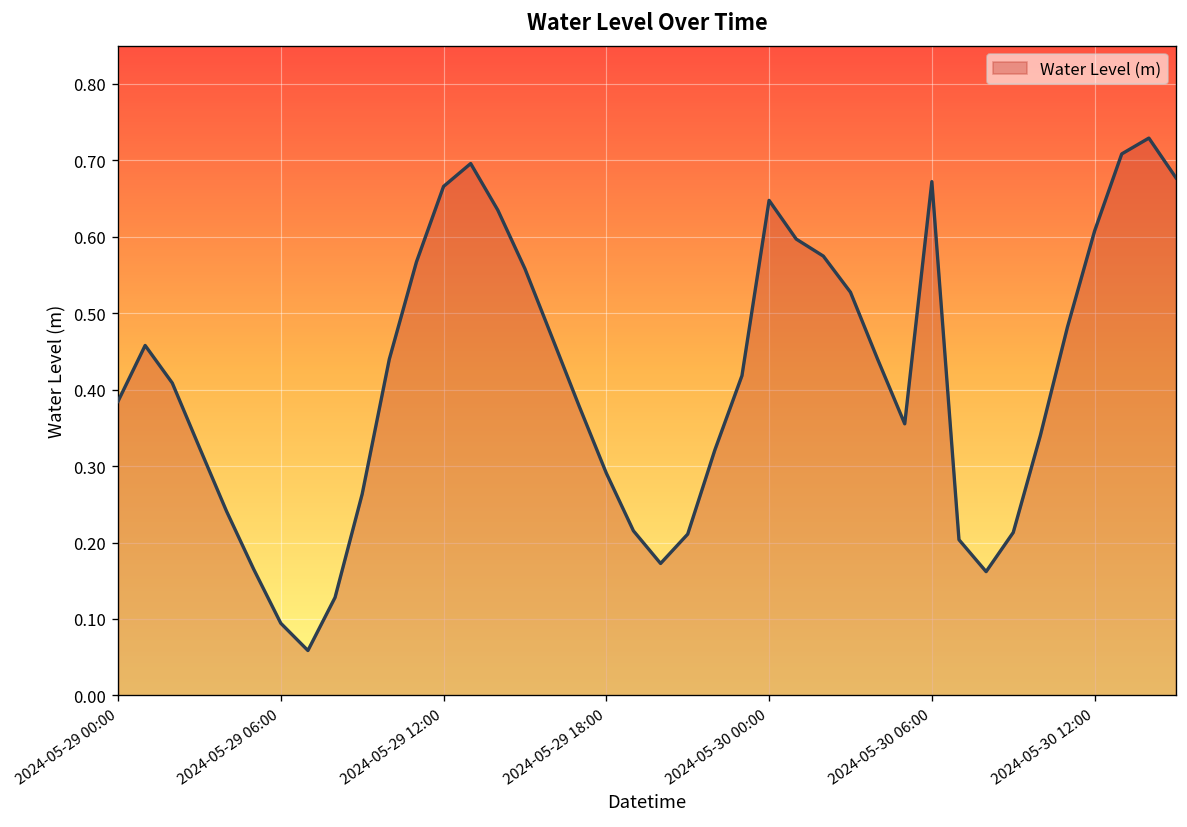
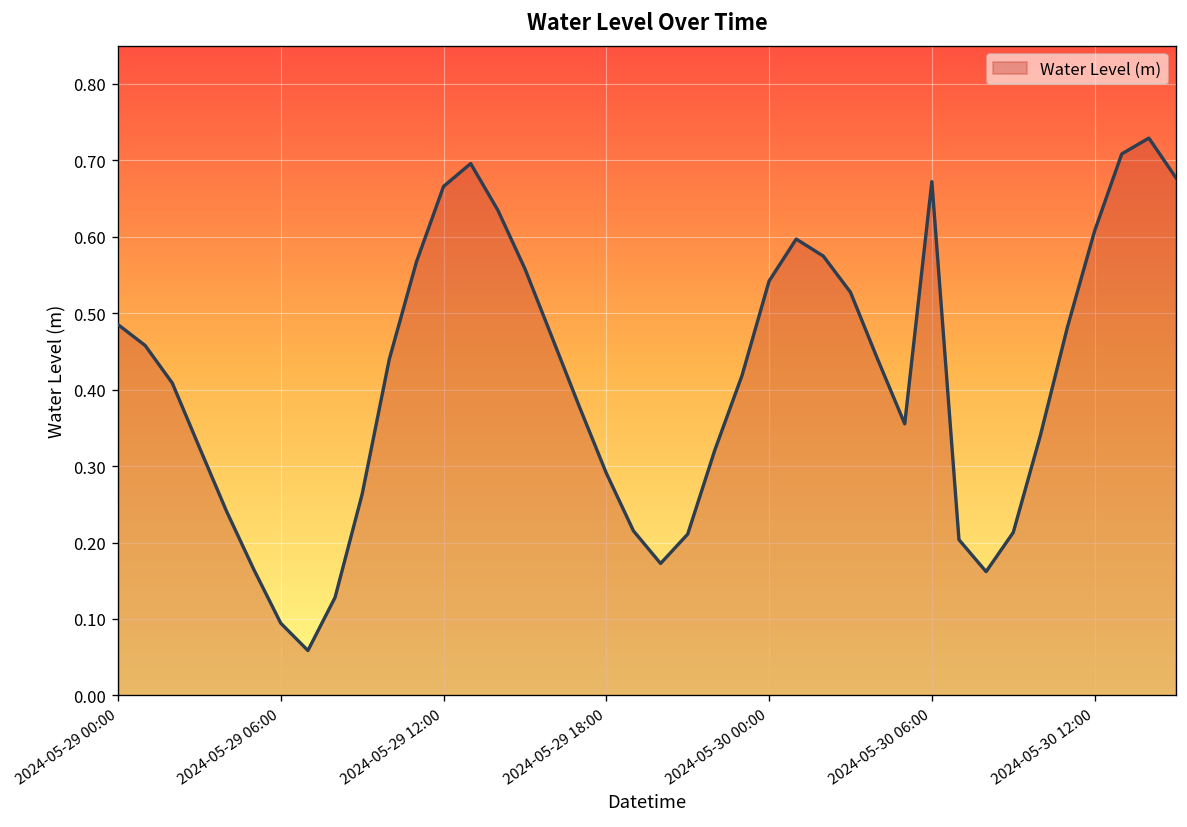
  {
-   "2024-05-29 00:00": 0.38,
+   "2024-05-29 00:00": 0.49,
    "2024-05-29 06:00": 0.09,
    "2024-05-29 12:00": 0.67,
    "2024-05-29 18:00": 0.29,
-   "2024-05-30 00:00": 0.65,
+   "2024-05-30 00:00": 0.54,
    "2024-05-30 06:00": 0.67,
    "2024-05-30 12:00": 0.61
  }
